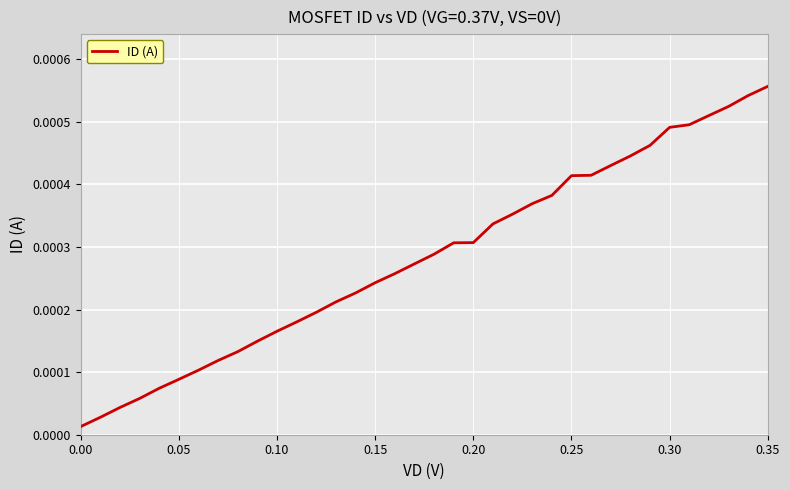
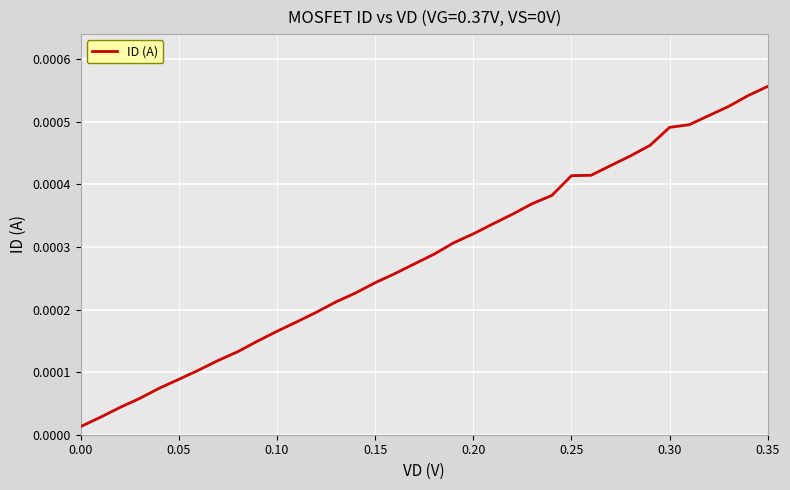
  {
    "0.00": 0.00001,
    "0.05": 0.00009,
    "0.10": 0.00017,
    "0.15": 0.00024,
-   "0.20": 0.00031,
+   "0.20": 0.00032,
    "0.25": 0.00041,
    "0.30": 0.00049,
    "0.35": 0.00056
  }
